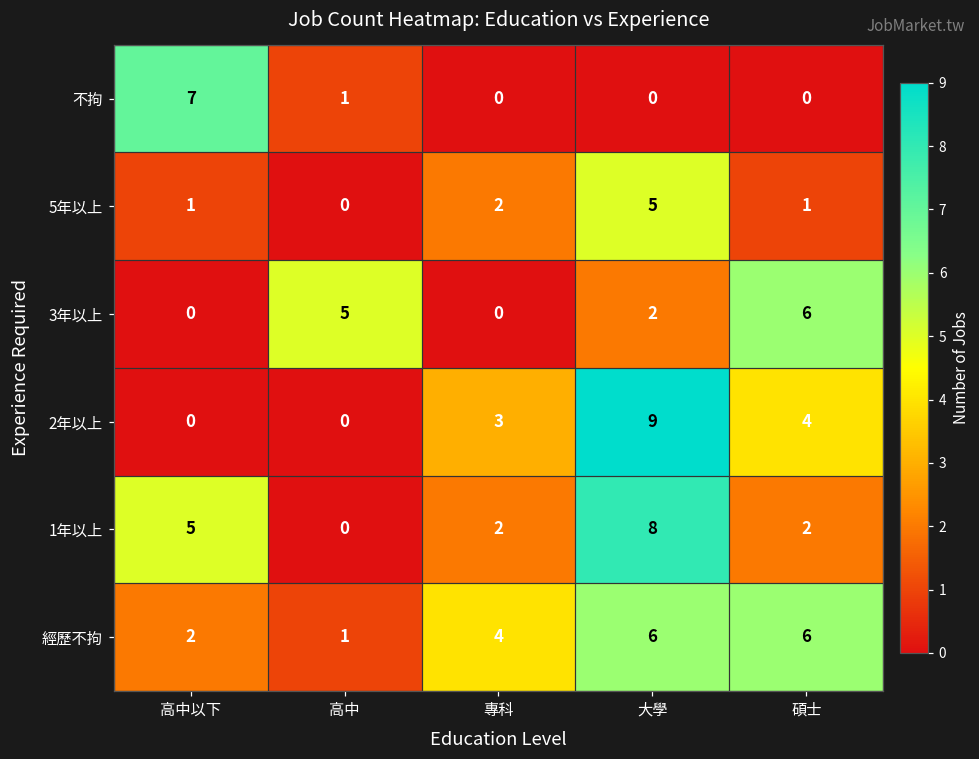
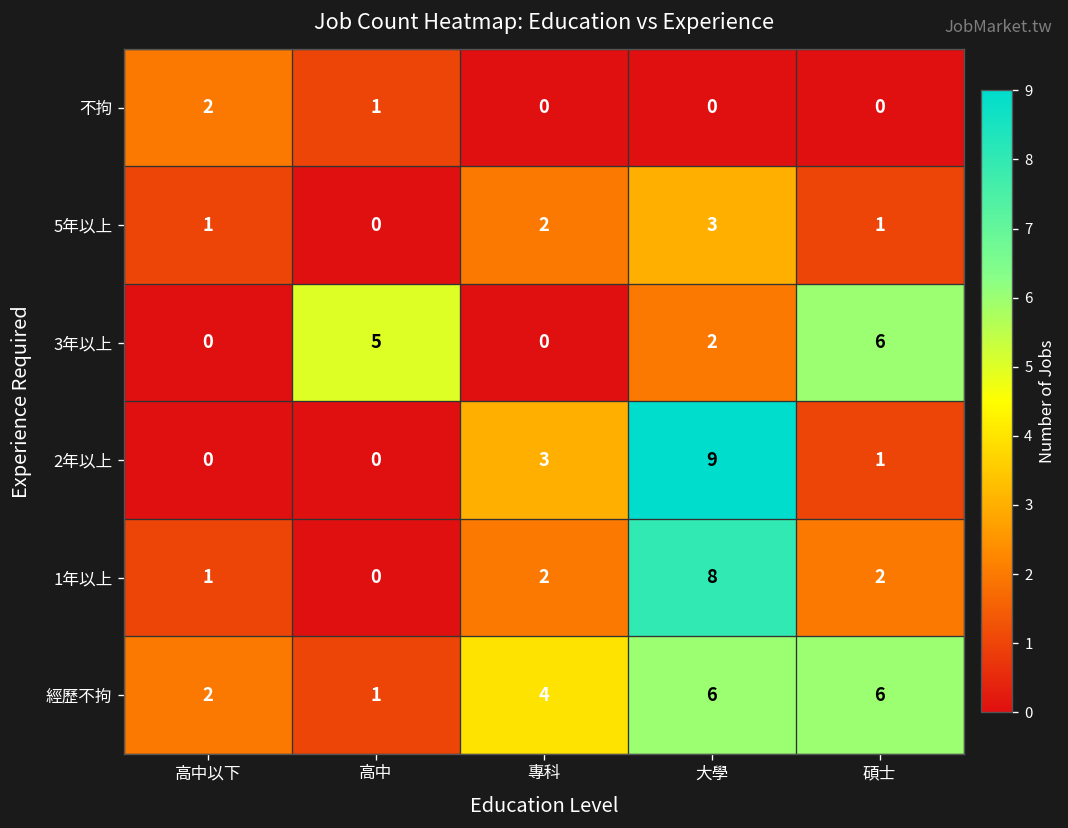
  {
    "不拘": {
-     "高中以下": 7,
+     "高中以下": 2,
      "高中": 1,
      "專科": 0,
      "大學": 0,
      "碩士": 0
    },
    "5年以上": {
      "高中以下": 1,
      "高中": 0,
      "專科": 2,
-     "大學": 5,
+     "大學": 3,
      "碩士": 1
    },
    "3年以上": {
      "高中以下": 0,
      "高中": 5,
      "專科": 0,
      "大學": 2,
      "碩士": 6
    },
    "2年以上": {
      "高中以下": 0,
      "高中": 0,
      "專科": 3,
      "大學": 9,
-     "碩士": 4
+     "碩士": 1
    },
    "1年以上": {
-     "高中以下": 5,
+     "高中以下": 1,
      "高中": 0,
      "專科": 2,
      "大學": 8,
      "碩士": 2
    },
    "經歷不拘": {
      "高中以下": 2,
      "高中": 1,
      "專科": 4,
      "大學": 6,
      "碩士": 6
    }
  }
